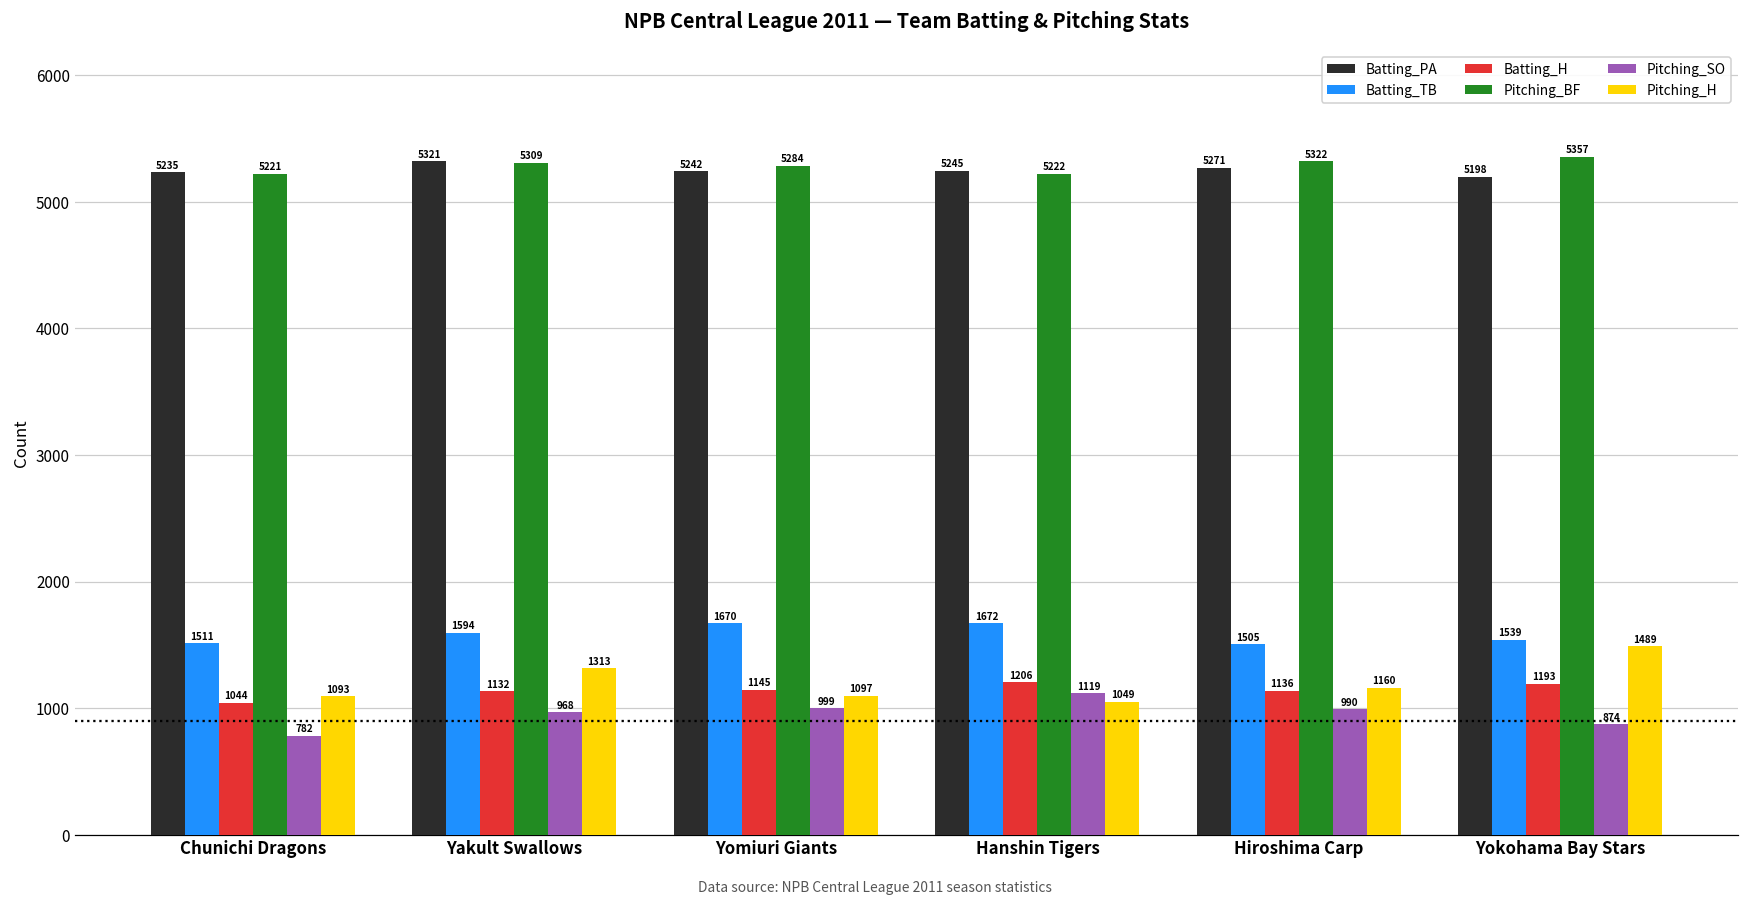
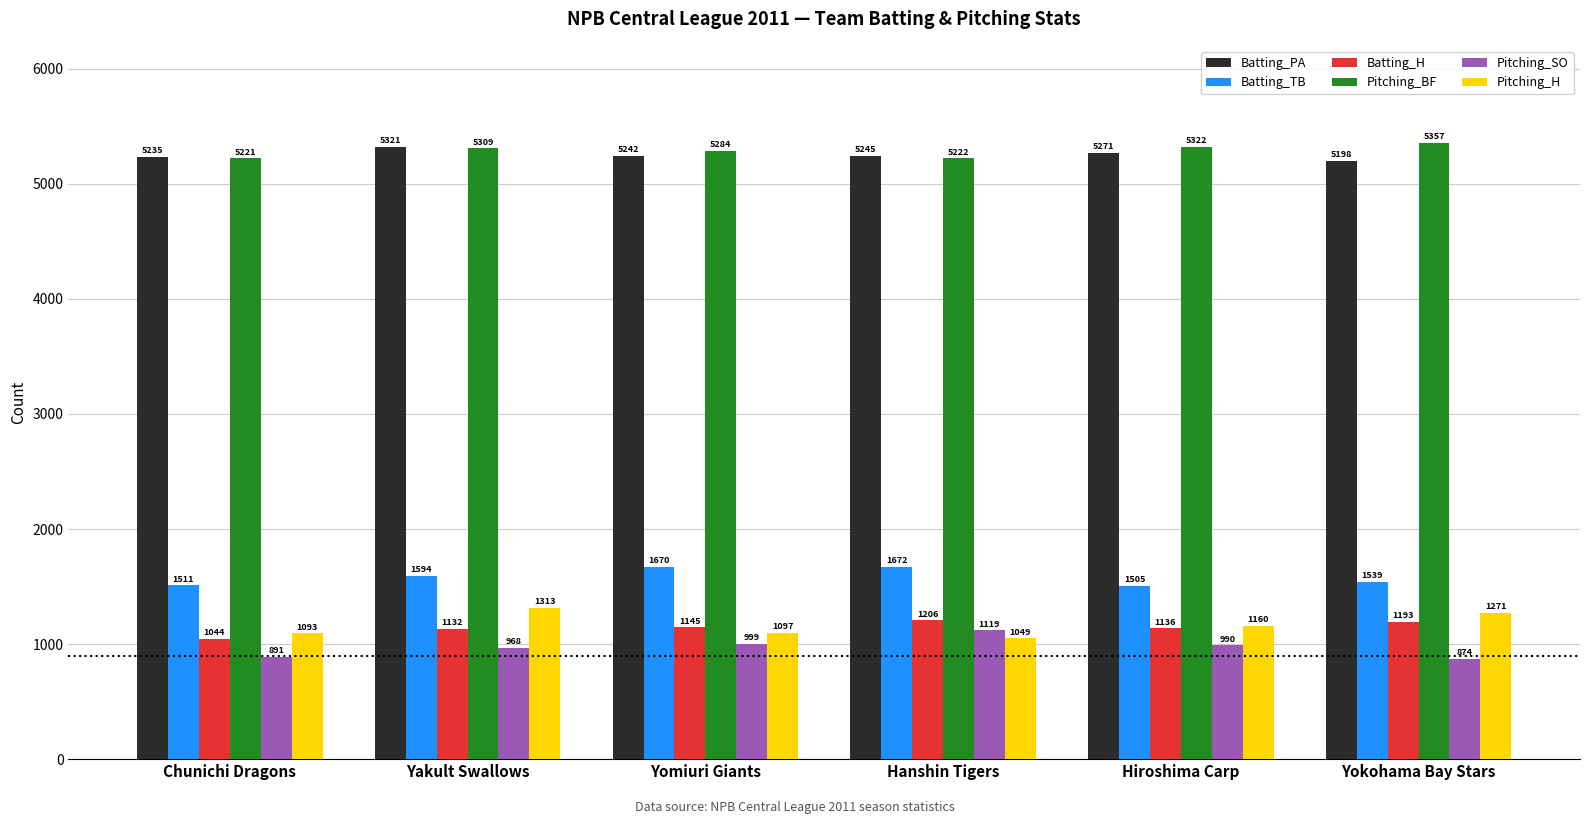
  {
    "Batting_PA": {
      "Chunichi Dragons": 5235,
      "Yakult Swallows": 5321,
      "Yomiuri Giants": 5242,
      "Hanshin Tigers": 5245,
      "Hiroshima Carp": 5271,
      "Yokohama Bay Stars": 5198
    },
    "Batting_TB": {
      "Chunichi Dragons": 1511,
      "Yakult Swallows": 1594,
      "Yomiuri Giants": 1670,
      "Hanshin Tigers": 1672,
      "Hiroshima Carp": 1505,
      "Yokohama Bay Stars": 1539
    },
    "Batting_H": {
      "Chunichi Dragons": 1044,
      "Yakult Swallows": 1132,
      "Yomiuri Giants": 1145,
      "Hanshin Tigers": 1206,
      "Hiroshima Carp": 1136,
      "Yokohama Bay Stars": 1193
    },
    "Pitching_BF": {
      "Chunichi Dragons": 5221,
      "Yakult Swallows": 5309,
      "Yomiuri Giants": 5284,
      "Hanshin Tigers": 5222,
      "Hiroshima Carp": 5322,
      "Yokohama Bay Stars": 5357
    },
    "Pitching_SO": {
-     "Chunichi Dragons": 782,
+     "Chunichi Dragons": 891,
      "Yakult Swallows": 968,
      "Yomiuri Giants": 999,
      "Hanshin Tigers": 1119,
      "Hiroshima Carp": 990,
      "Yokohama Bay Stars": 874
    },
    "Pitching_H": {
      "Chunichi Dragons": 1093,
      "Yakult Swallows": 1313,
      "Yomiuri Giants": 1097,
      "Hanshin Tigers": 1049,
      "Hiroshima Carp": 1160,
-     "Yokohama Bay Stars": 1489
+     "Yokohama Bay Stars": 1271
    }
  }
